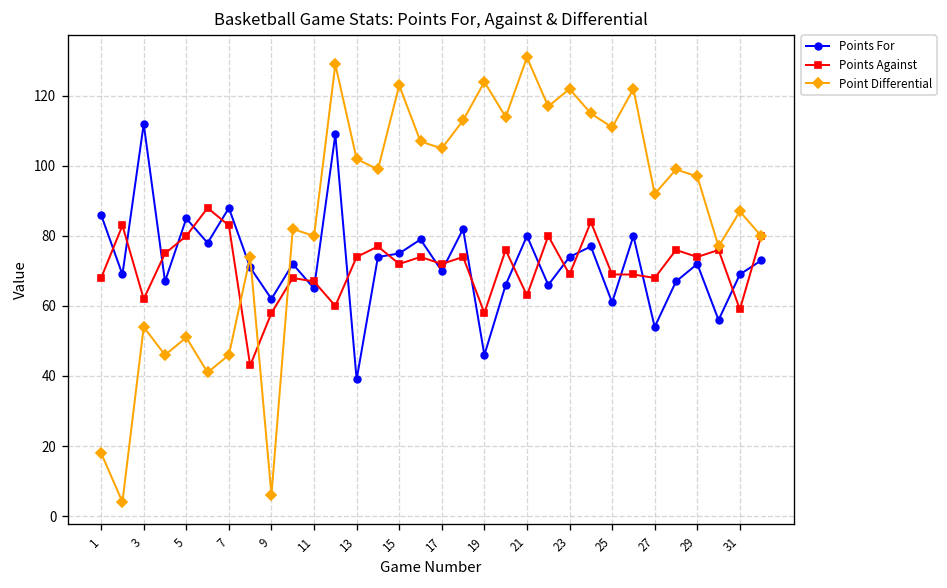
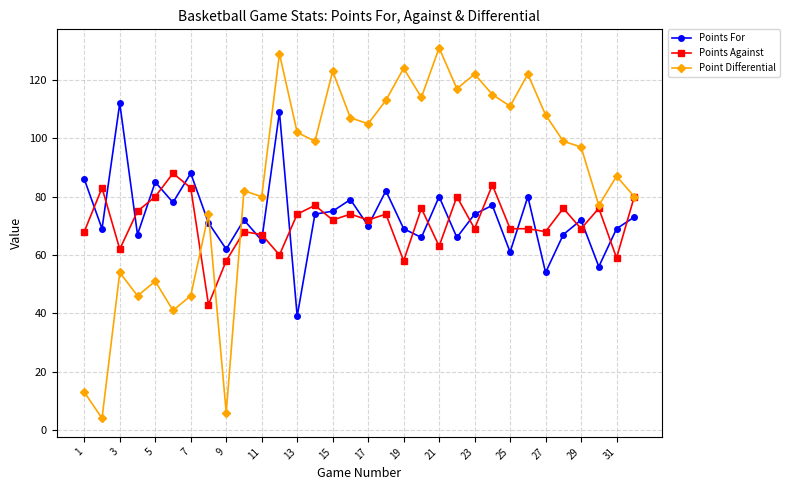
  {
    "Points For": {
      "1": 86,
      "3": 112,
      "5": 85,
      "7": 88,
      "9": 62,
      "11": 65,
      "13": 39,
      "15": 75,
      "17": 70,
-     "19": 46,
+     "19": 69,
      "21": 80,
      "23": 74,
      "25": 61,
      "27": 54,
      "29": 72,
      "31": 69
    },
    "Points Against": {
      "1": 68,
      "3": 62,
      "5": 80,
      "7": 83,
      "9": 58,
      "11": 67,
      "13": 74,
      "15": 72,
      "17": 72,
      "19": 58,
      "21": 63,
      "23": 69,
      "25": 69,
      "27": 68,
-     "29": 74,
+     "29": 69,
      "31": 59
    },
    "Point Differential": {
-     "1": 18,
+     "1": 13,
      "3": 54,
      "5": 51,
      "7": 46,
      "9": 6,
      "11": 80,
      "13": 102,
      "15": 123,
      "17": 105,
      "19": 124,
      "21": 131,
      "23": 122,
      "25": 111,
-     "27": 92,
+     "27": 108,
      "29": 97,
      "31": 87
    }
  }
